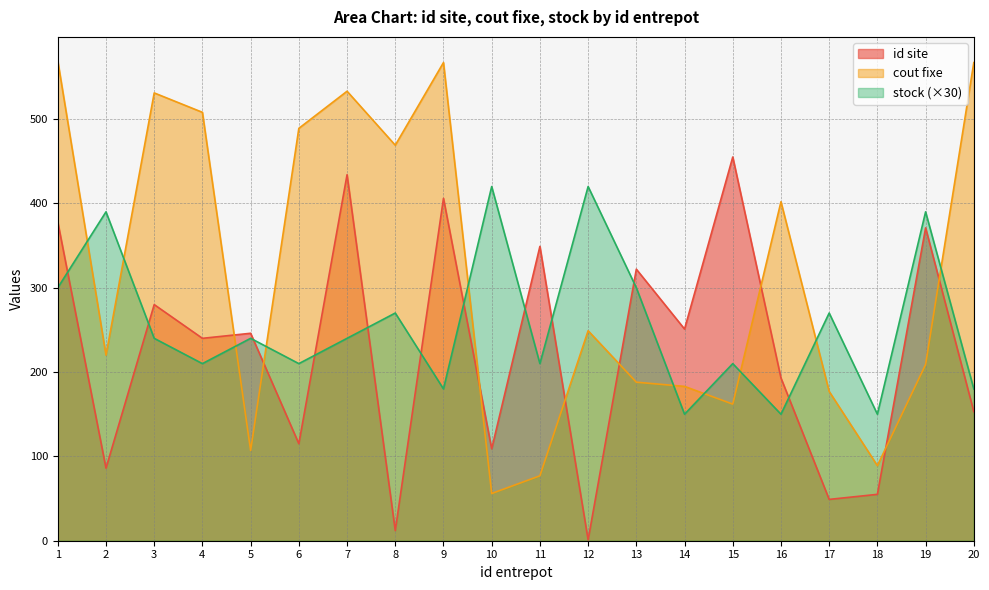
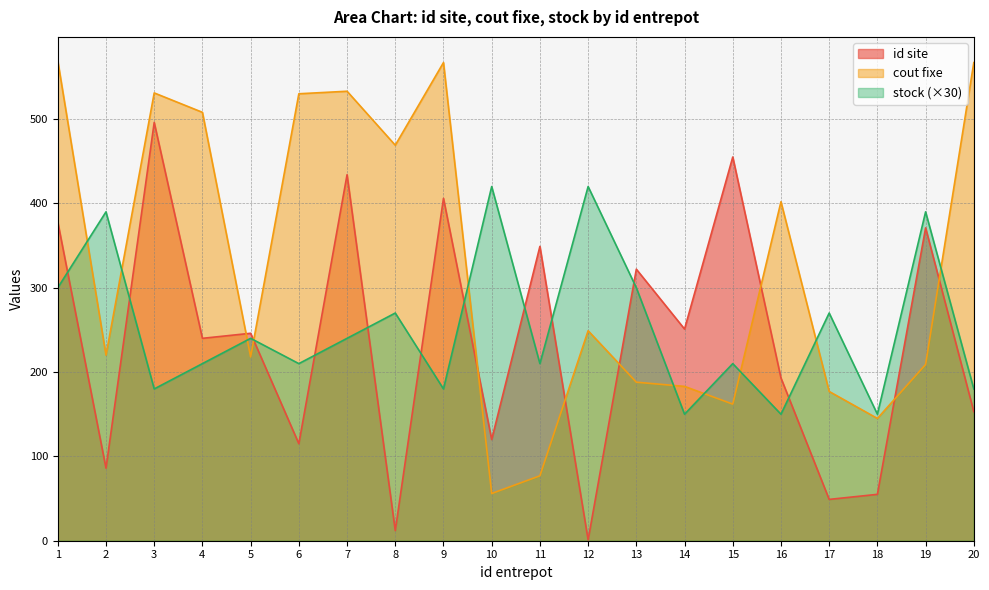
  {
    "id site": {
      "1": 380,
      "2": 90,
-     "3": 280,
+     "3": 500,
      "4": 240,
      "5": 250,
      "6": 120,
      "7": 430,
      "8": 10,
      "9": 410,
-     "10": 110,
+     "10": 120,
      "11": 350,
      "12": 0,
      "13": 320,
      "14": 250,
      "15": 460,
      "16": 190,
      "17": 50,
      "18": 60,
      "19": 370,
      "20": 150
    },
    "cout fixe": {
      "1": 570,
      "2": 220,
      "3": 530,
      "4": 510,
-     "5": 110,
-     "6": 490,
+     "5": 220,
+     "6": 530,
      "7": 530,
      "8": 470,
      "9": 570,
      "10": 60,
      "11": 80,
      "12": 250,
      "13": 190,
      "14": 180,
      "15": 160,
      "16": 400,
      "17": 180,
-     "18": 90,
+     "18": 150,
      "19": 210,
      "20": 570
    },
    "stock (×30)": {
      "1": 300,
      "2": 390,
-     "3": 240,
+     "3": 180,
      "4": 210,
      "5": 240,
      "6": 210,
      "7": 240,
      "8": 270,
      "9": 180,
      "10": 420,
      "11": 210,
      "12": 420,
      "13": 300,
      "14": 150,
      "15": 210,
      "16": 150,
      "17": 270,
      "18": 150,
      "19": 390,
      "20": 180
    }
  }
